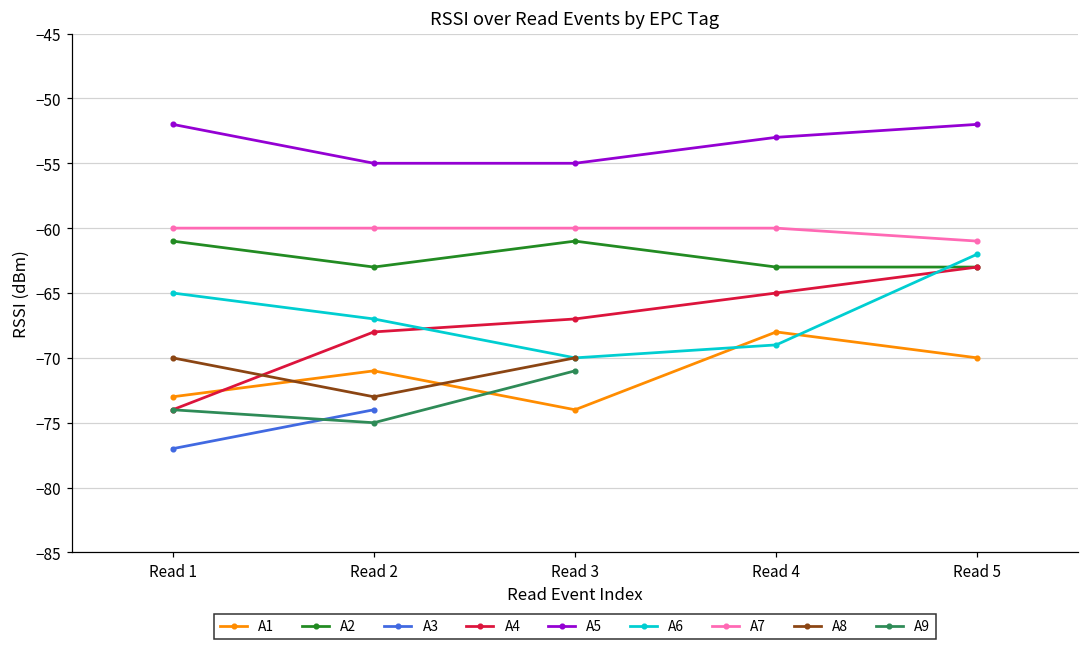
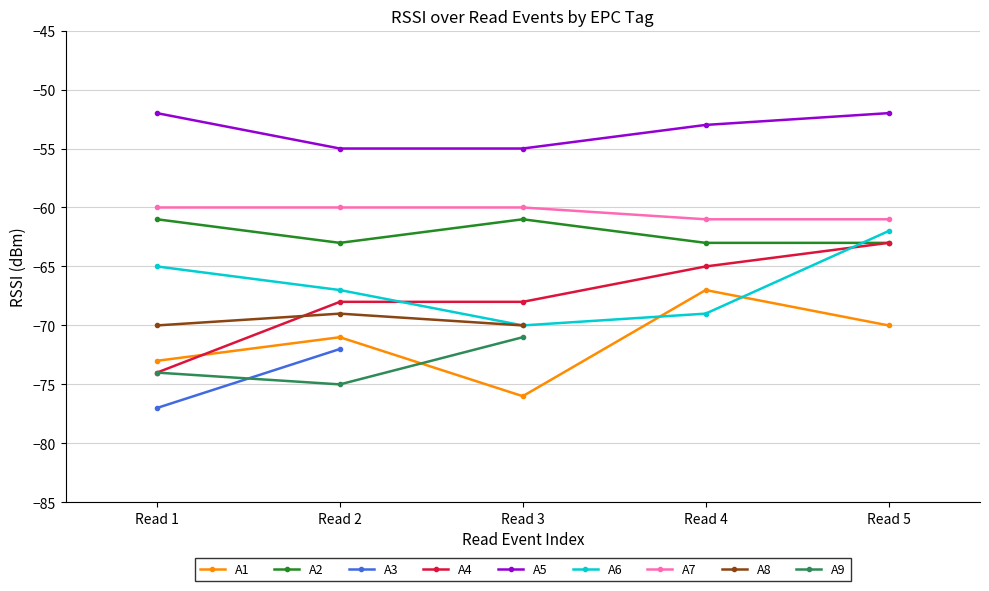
  {
    "A1": {
      "Read 1": -73,
      "Read 2": -71,
-     "Read 3": -74,
-     "Read 4": -68,
+     "Read 3": -76,
+     "Read 4": -67,
      "Read 5": -70
    },
    "A3": {
      "Read 1": -77,
-     "Read 2": -74
+     "Read 2": -72
    },
    "A4": {
      "Read 2": -68,
-     "Read 3": -67,
+     "Read 3": -68,
      "Read 4": -65
    },
    "A5": {
      "Read 1": -52,
      "Read 2": -55,
      "Read 3": -55,
      "Read 4": -53,
      "Read 5": -52
    },
    "A6": {
      "Read 1": -65,
      "Read 2": -67,
      "Read 4": -69,
      "Read 5": -62
    },
    "A7": {
      "Read 1": -60,
      "Read 2": -60,
      "Read 3": -60,
-     "Read 4": -60,
+     "Read 4": -61,
      "Read 5": -61
    },
    "A8": {
      "Read 1": -70,
-     "Read 2": -73
+     "Read 2": -69
    }
  }
